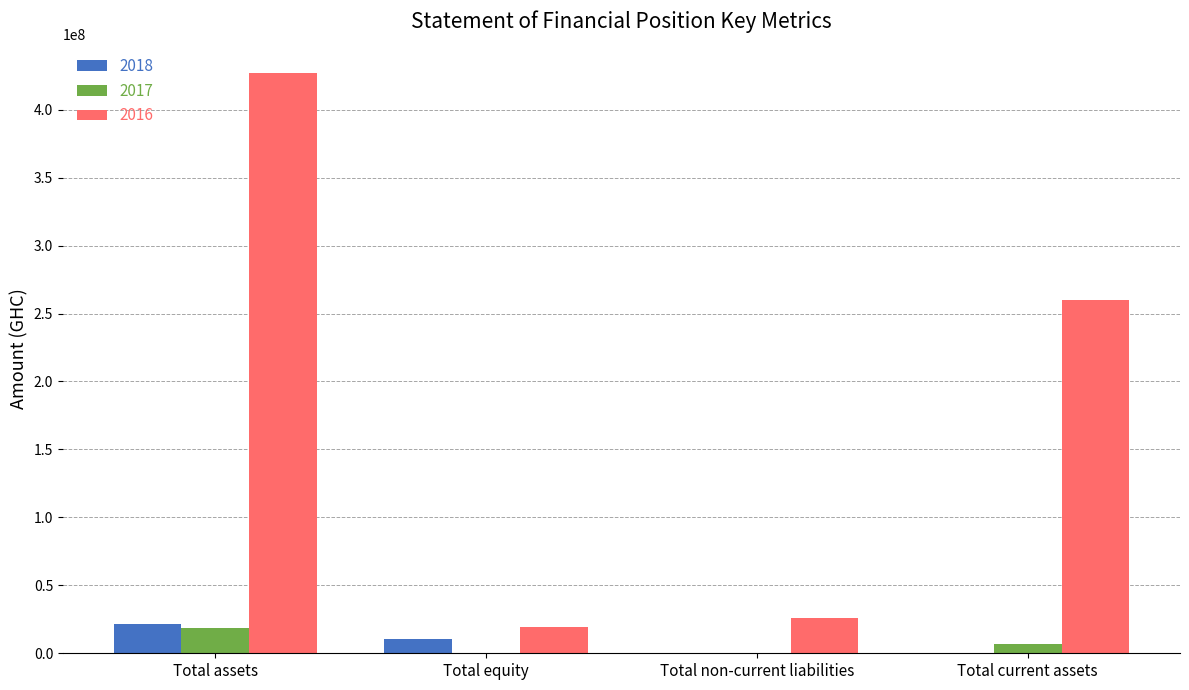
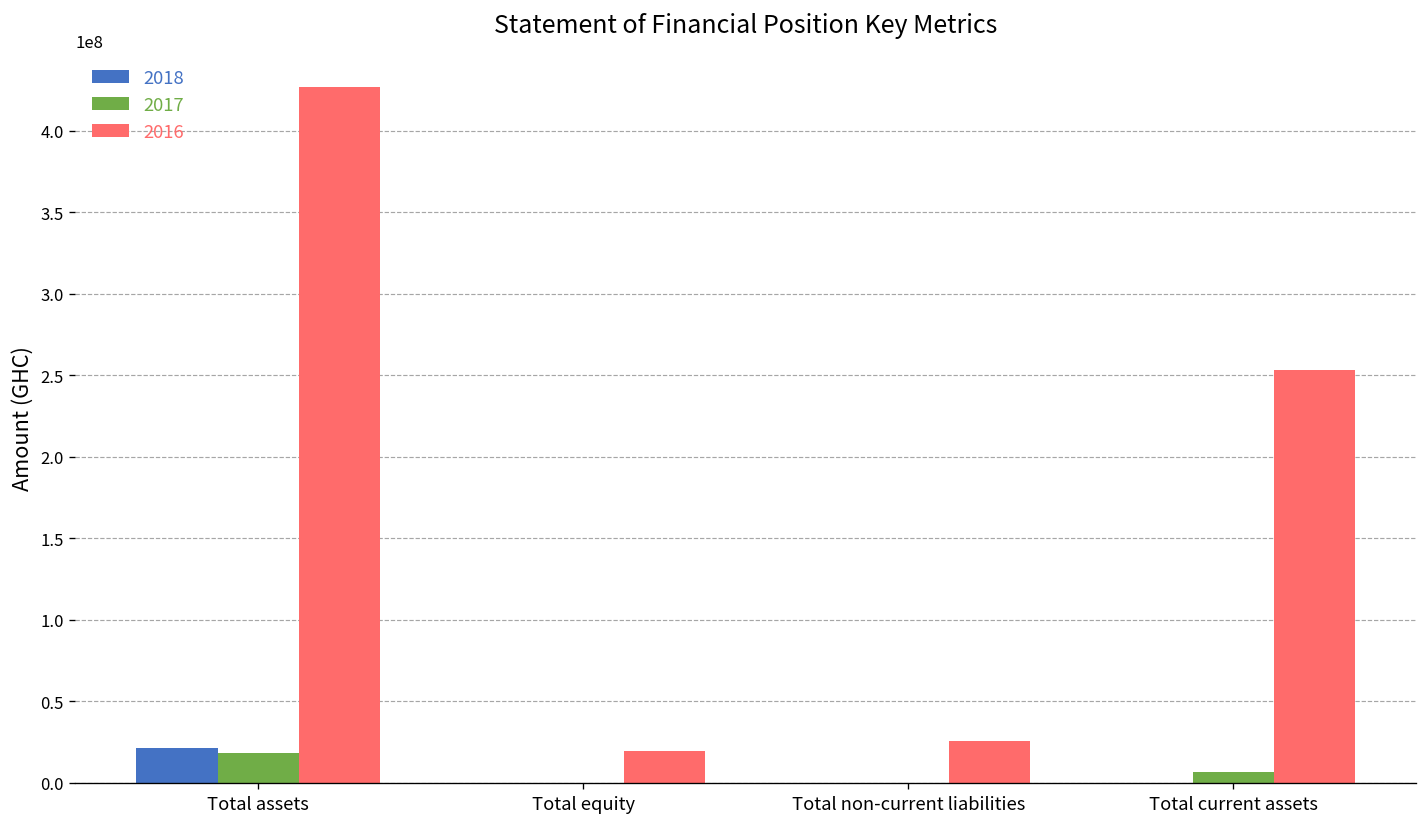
  {
    "2018": {
      "Total assets": 21000000,
-     "Total equity": 11000000
+     "Total equity": 0
    },
    "2017": {
      "Total assets": 19000000,
      "Total current assets": 7000000
    },
    "2016": {
      "Total assets": 427000000,
      "Total equity": 19000000,
      "Total non-current liabilities": 26000000,
-     "Total current assets": 260000000
+     "Total current assets": 253000000
    }
  }
